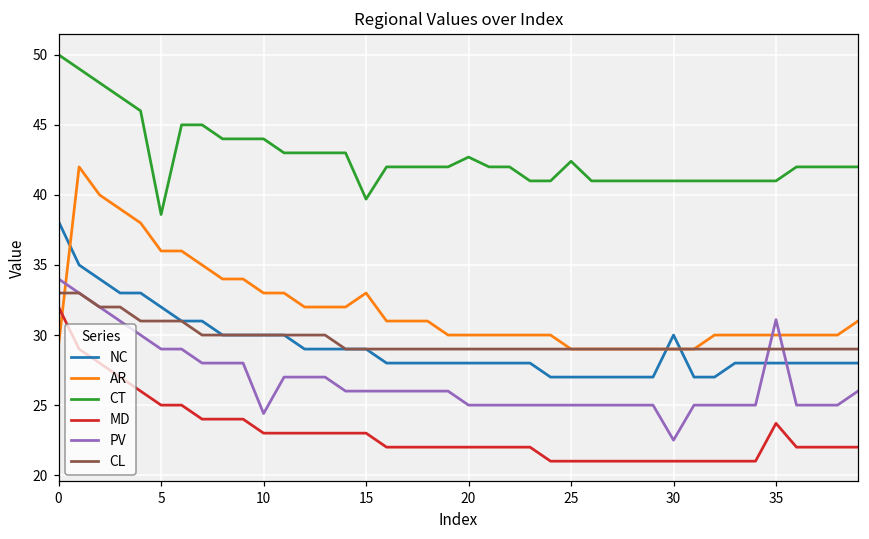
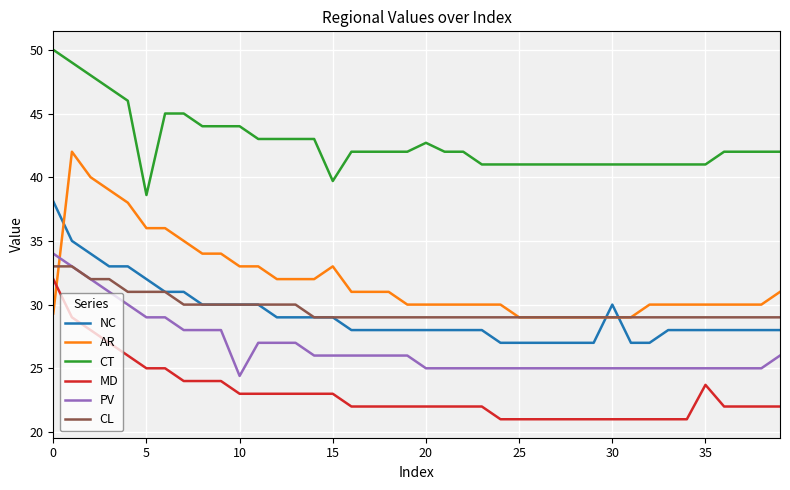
  {
    "NC": {
      "0": 38.1,
      "5": 32.0,
      "20": 28.0,
      "25": 27.0,
      "30": 30.0,
      "35": 28.0
    },
    "AR": {
      "0": 29.3,
      "5": 36.0,
      "10": 33.0,
      "15": 33.0,
      "20": 30.0,
      "35": 30.0
    },
    "CT": {
      "0": 50.0,
      "5": 38.6,
      "10": 44.0,
      "15": 39.7,
      "20": 42.7,
-     "25": 42.4,
+     "25": 41.0,
      "30": 41.0,
      "35": 41.0
    },
    "MD": {
      "0": 32.0,
      "5": 25.0,
      "10": 23.0,
      "15": 23.0,
      "20": 22.0,
      "25": 21.0,
      "30": 21.0,
      "35": 23.7
    },
    "PV": {
      "0": 34.0,
      "5": 29.0,
      "10": 24.4,
      "15": 26.0,
      "20": 25.0,
      "25": 25.0,
-     "30": 22.5,
-     "35": 31.1
+     "30": 25.0,
+     "35": 25.0
    },
    "CL": {
      "0": 33.0,
      "5": 31.0,
      "20": 29.0,
      "35": 29.0
    }
  }
